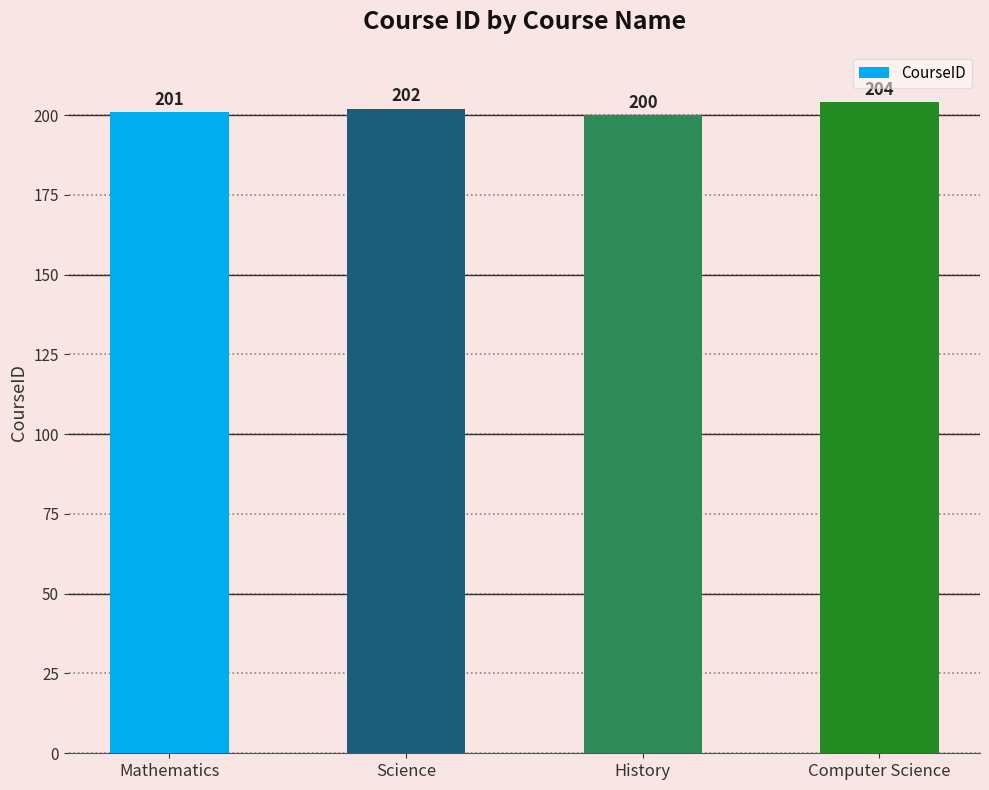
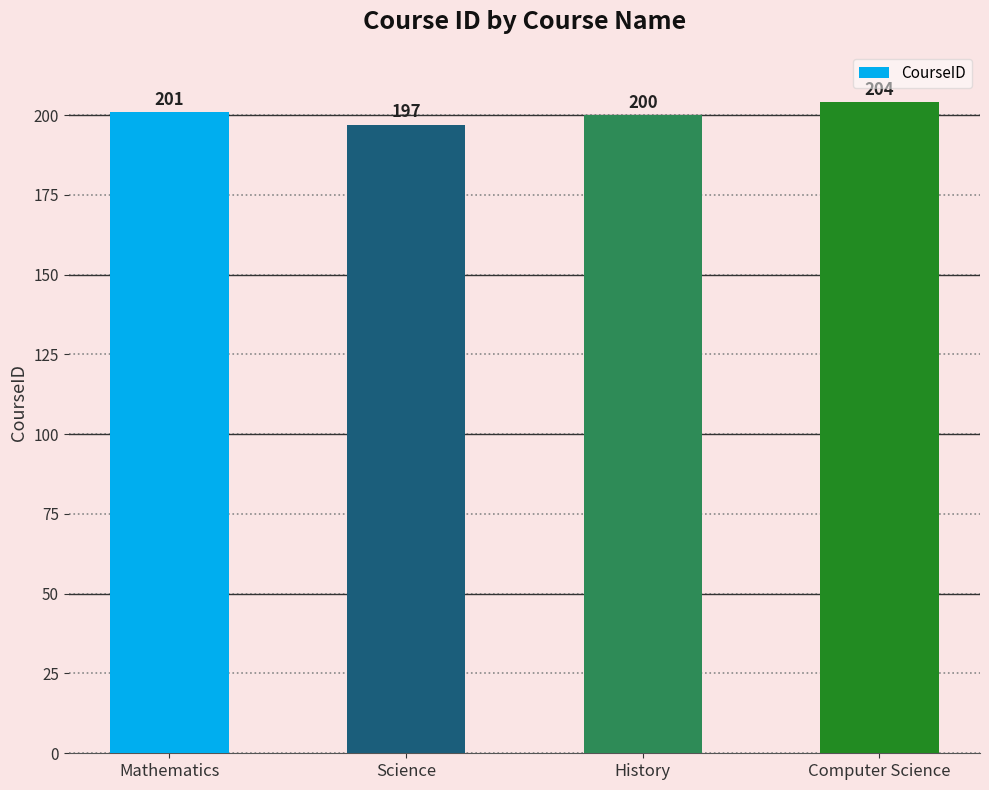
  {
    "Mathematics": 201,
-   "Science": 202,
+   "Science": 197,
    "History": 200
  }
